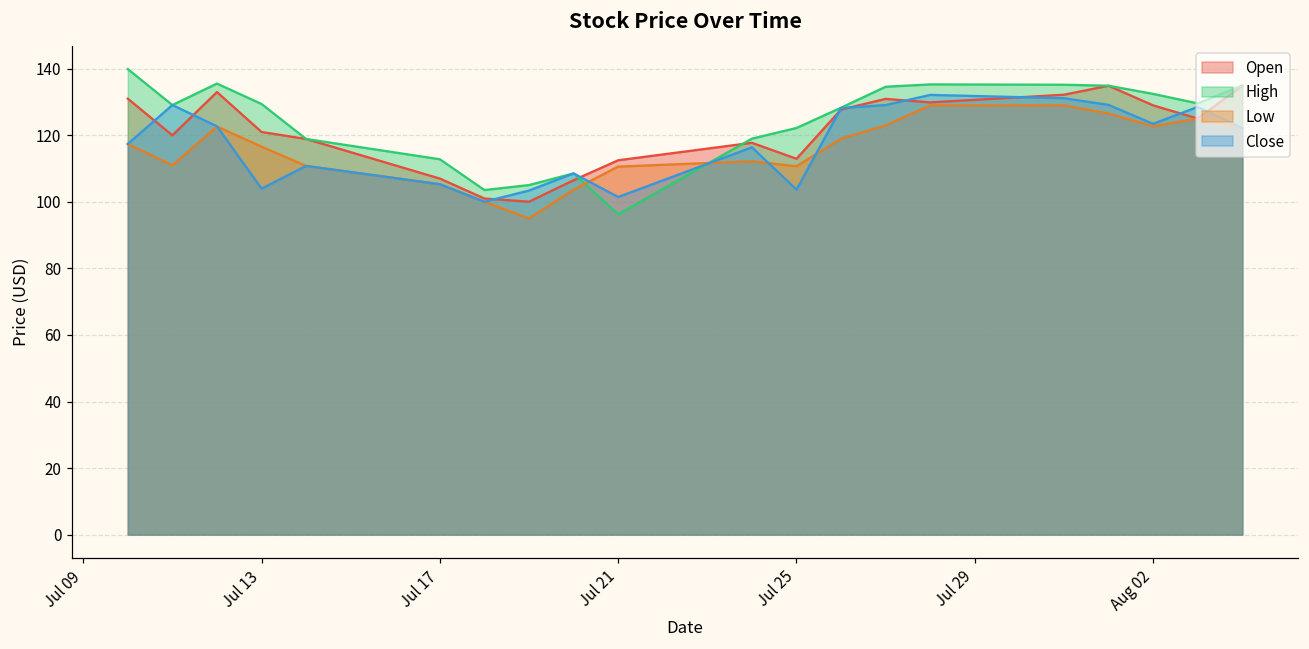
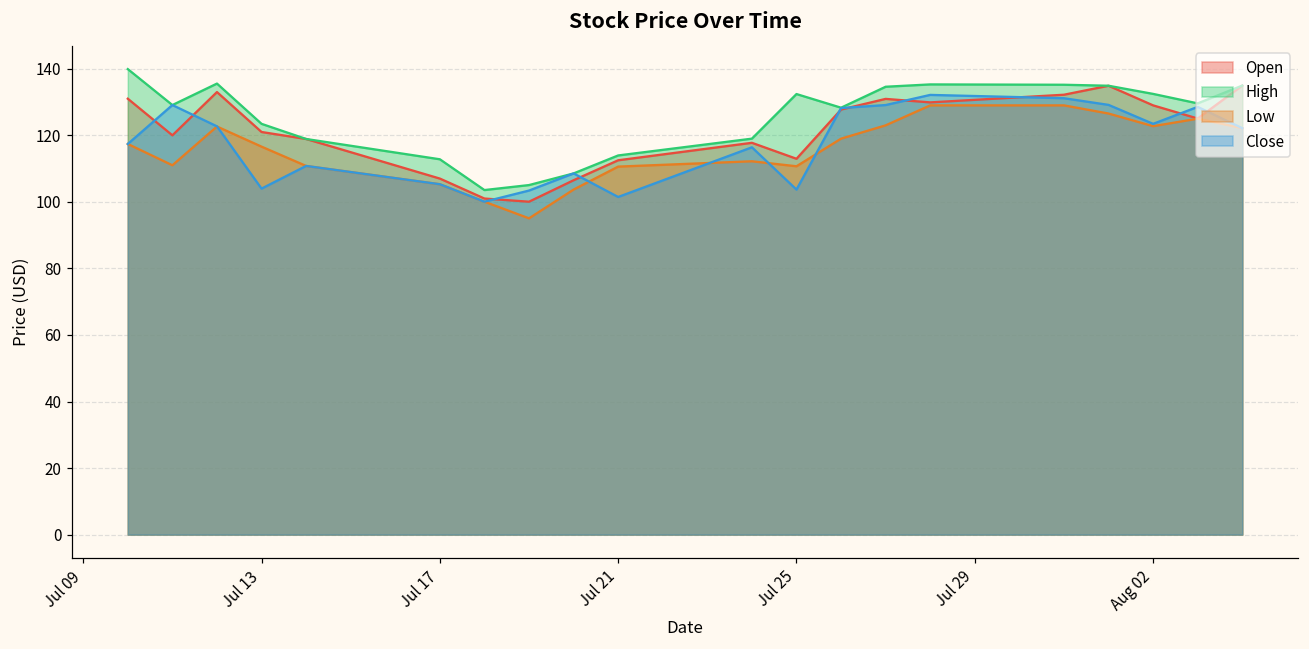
  {
    "High": {
-     "Jul 13": 129,
+     "Jul 13": 123,
      "Jul 17": 113,
-     "Jul 21": 96,
-     "Jul 25": 122,
+     "Jul 21": 114,
+     "Jul 25": 132,
      "Aug 02": 132
    },
    "Close": {
      "Jul 13": 104,
      "Jul 21": 101,
      "Jul 25": 104
    }
  }
